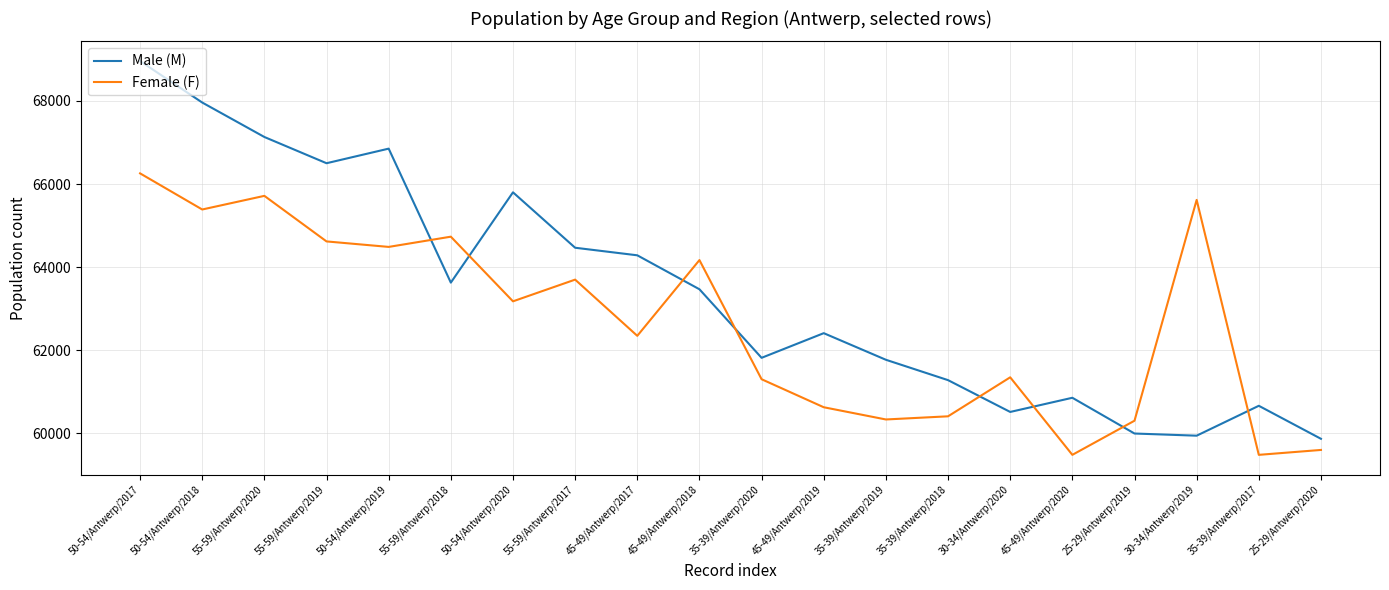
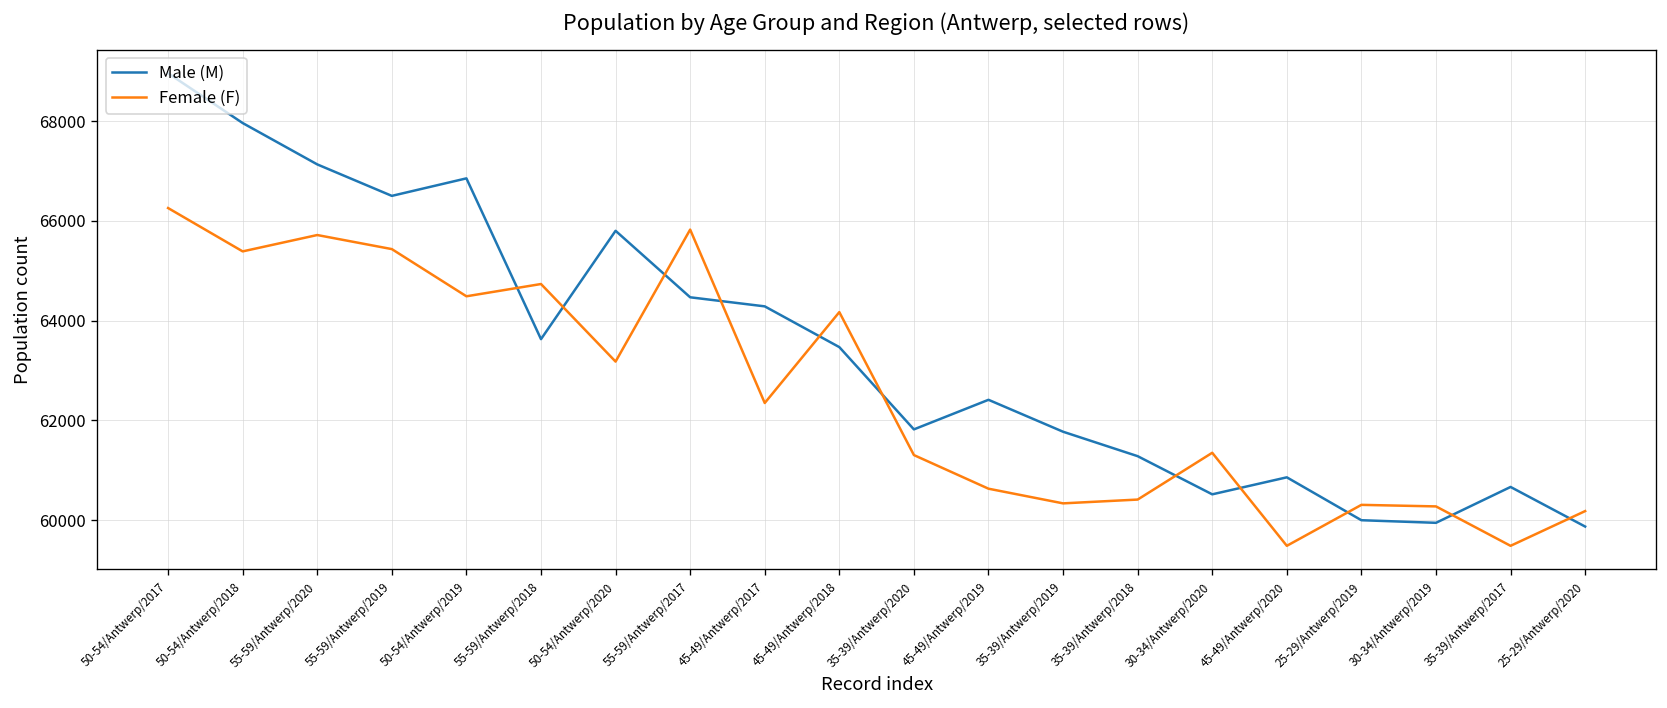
  {
    "Male (M)": {
      "50-54/Antwerp/2018": 68000,
      "55-59/Antwerp/2020": 67100,
      "55-59/Antwerp/2019": 66500,
      "50-54/Antwerp/2019": 66900,
      "55-59/Antwerp/2018": 63600,
      "50-54/Antwerp/2020": 65800,
      "55-59/Antwerp/2017": 64500,
      "45-49/Antwerp/2017": 64300,
      "45-49/Antwerp/2018": 63500,
      "35-39/Antwerp/2020": 61800,
      "45-49/Antwerp/2019": 62400,
      "35-39/Antwerp/2019": 61800,
      "35-39/Antwerp/2018": 61300,
      "30-34/Antwerp/2020": 60500,
      "45-49/Antwerp/2020": 60900,
      "25-29/Antwerp/2019": 60000,
      "30-34/Antwerp/2019": 59900,
      "35-39/Antwerp/2017": 60700,
      "25-29/Antwerp/2020": 59900
    },
    "Female (F)": {
      "50-54/Antwerp/2017": 66300,
      "50-54/Antwerp/2018": 65400,
      "55-59/Antwerp/2020": 65700,
-     "55-59/Antwerp/2019": 64600,
+     "55-59/Antwerp/2019": 65400,
      "50-54/Antwerp/2019": 64500,
      "55-59/Antwerp/2018": 64700,
      "50-54/Antwerp/2020": 63200,
-     "55-59/Antwerp/2017": 63700,
+     "55-59/Antwerp/2017": 65800,
      "45-49/Antwerp/2017": 62300,
      "45-49/Antwerp/2018": 64200,
      "35-39/Antwerp/2020": 61300,
      "45-49/Antwerp/2019": 60600,
      "35-39/Antwerp/2019": 60300,
      "35-39/Antwerp/2018": 60400,
      "30-34/Antwerp/2020": 61400,
      "45-49/Antwerp/2020": 59500,
      "25-29/Antwerp/2019": 60300,
-     "30-34/Antwerp/2019": 65600,
+     "30-34/Antwerp/2019": 60300,
      "35-39/Antwerp/2017": 59500,
-     "25-29/Antwerp/2020": 59600
+     "25-29/Antwerp/2020": 60200
    }
  }
